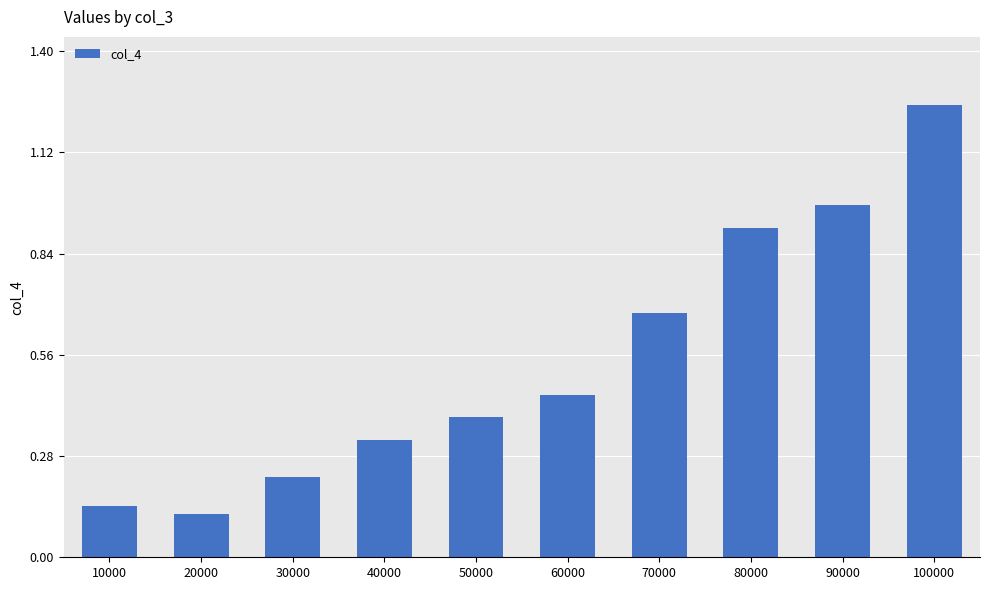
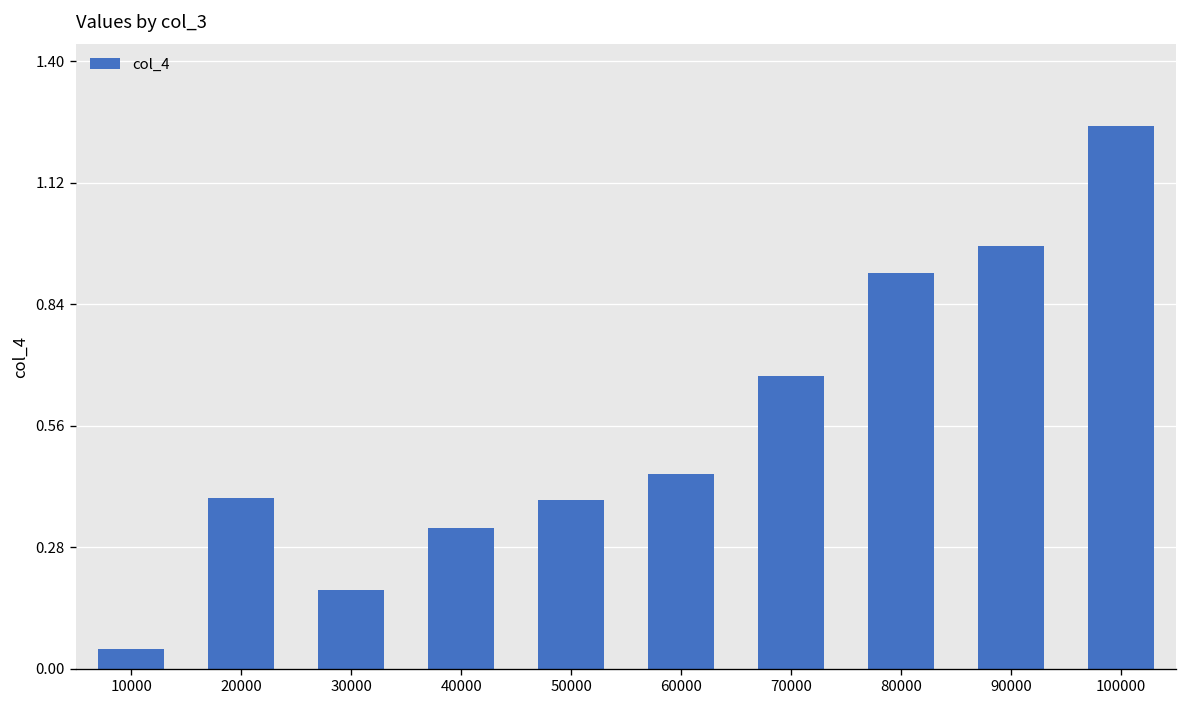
  {
-   "10000": 0.14,
-   "20000": 0.12,
-   "30000": 0.22,
+   "10000": 0.05,
+   "20000": 0.39,
+   "30000": 0.18,
    "40000": 0.32,
    "50000": 0.39,
    "60000": 0.45,
    "70000": 0.67,
    "80000": 0.91,
    "90000": 0.97,
    "100000": 1.25
  }
